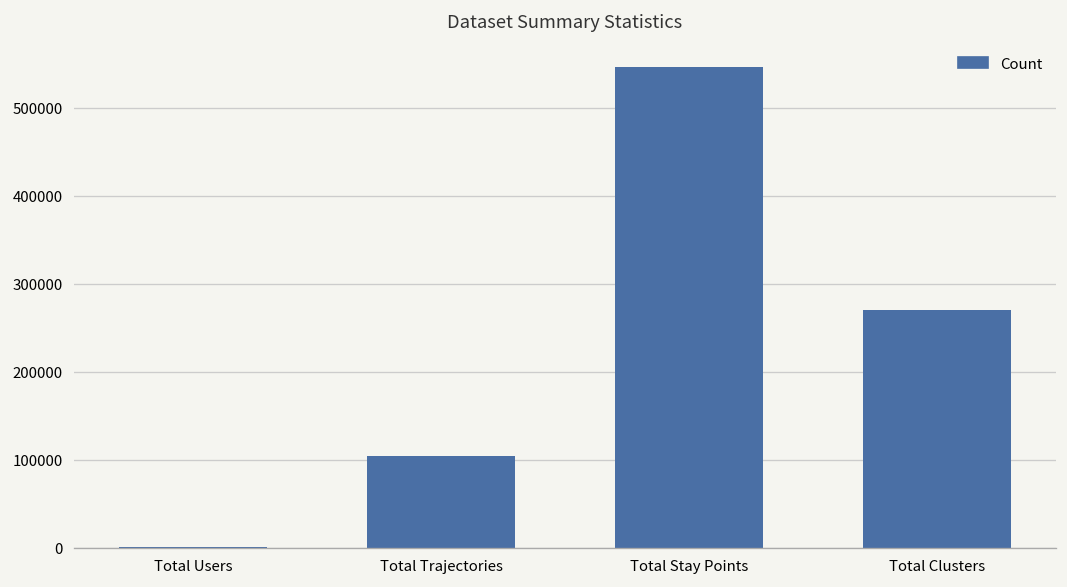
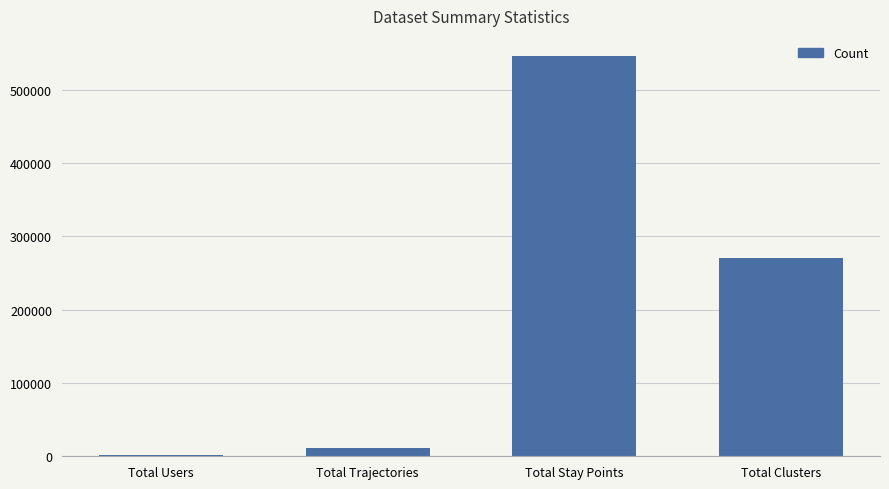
  {
-   "Total Trajectories": 100000,
+   "Total Trajectories": 10000,
    "Total Stay Points": 550000,
    "Total Clusters": 270000
  }
